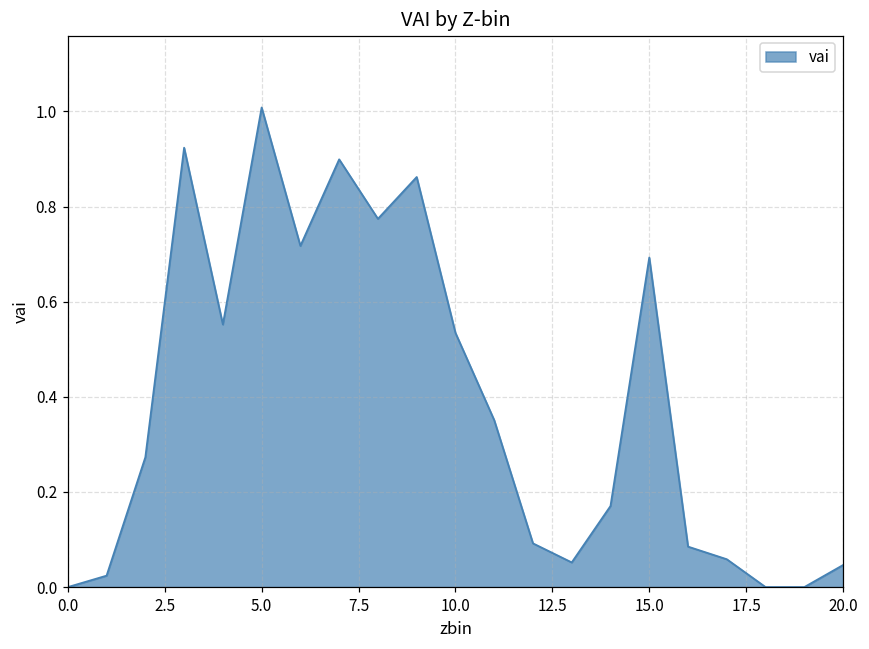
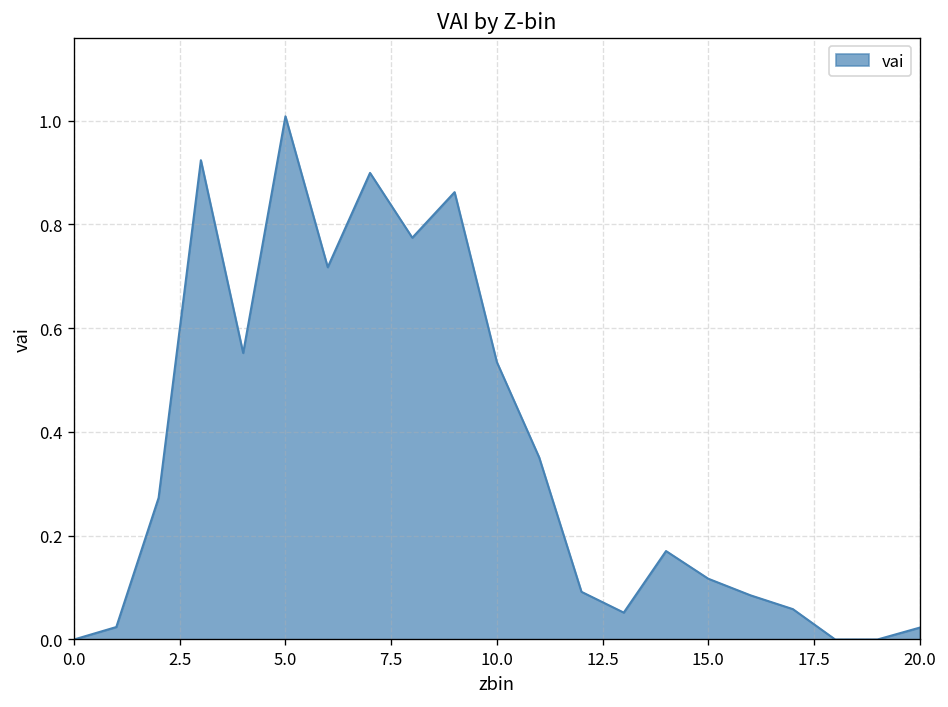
  {
    "0.0": 0.00,
    "5.0": 1.01,
    "10.0": 0.53,
-   "15.0": 0.69,
-   "20.0": 0.05
+   "15.0": 0.12,
+   "20.0": 0.02
  }
